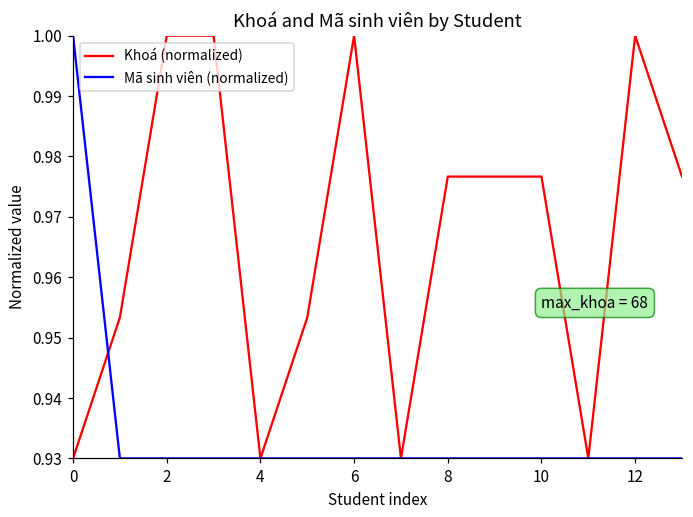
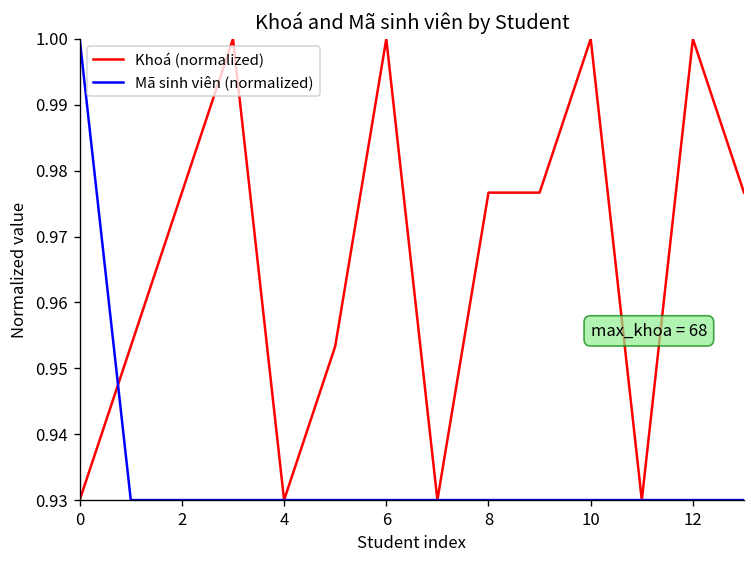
  {
    "Khoá (normalized)": {
      "0": 0.930,
-     "2": 1.000,
+     "2": 0.977,
      "6": 1.000,
      "8": 0.977,
-     "10": 0.977,
+     "10": 1.000,
      "12": 1.000
    },
    "Mã sinh viên (normalized)": {
      "0": 1.000,
      "2": 0.930,
      "6": 0.930,
      "8": 0.930,
      "10": 0.930,
      "12": 0.930
    }
  }
